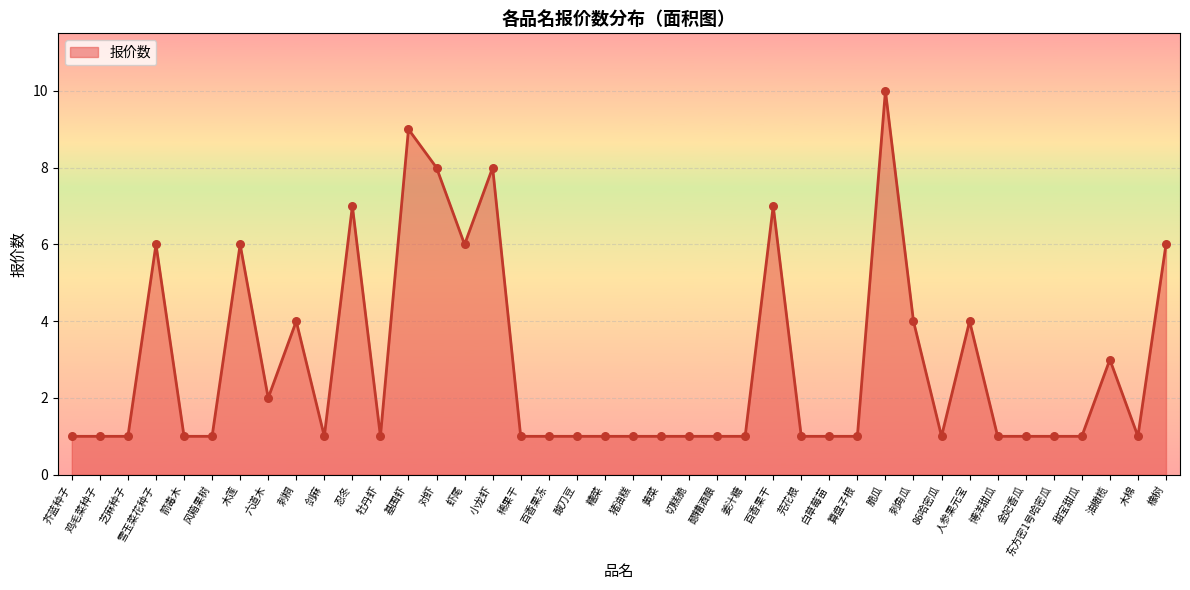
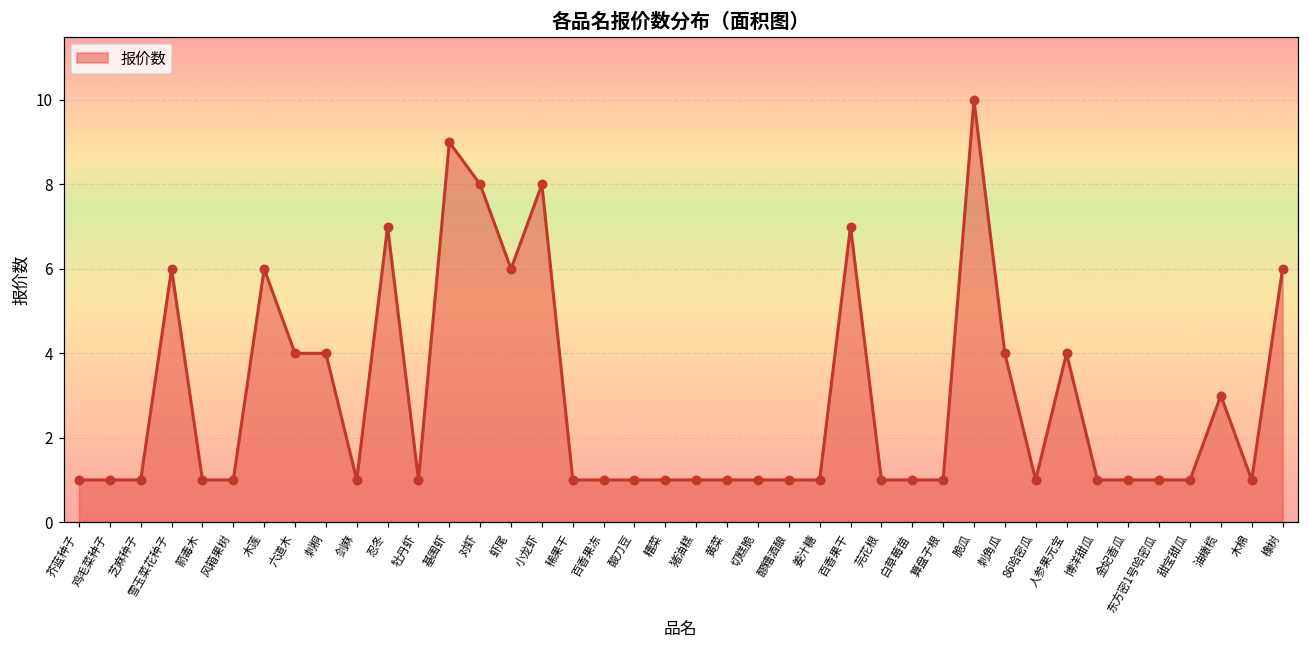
  {
    "芥蓝种子": 1,
    "鸡毛菜种子": 1,
    "芝麻种子": 1,
    "雪玉菜花种子": 6,
    "箭毒木": 1,
    "风箱果树": 1,
    "木莲": 6,
-   "六道木": 2,
+   "六道木": 4,
    "刺桐": 4,
    "剑麻": 1,
    "忍冬": 7,
    "牡丹虾": 1,
    "基围虾": 9,
    "对虾": 8,
    "虾尾": 6,
    "小龙虾": 8,
    "稀果干": 1,
    "百香果冻": 1,
    "酸刀豆": 1,
    "糟菜": 1,
    "猪油糕": 1,
    "黄菜": 1,
    "切糕脆": 1,
    "醪糟酒酿": 1,
    "姜汁糖": 1,
    "百香果干": 7,
    "芫花根": 1,
    "白草莓苗": 1,
    "算盘子根": 1,
    "脆瓜": 10,
    "刺角瓜": 4,
    "86哈密瓜": 1,
    "人参果元宝": 4,
    "博洋甜瓜": 1,
    "金妃香瓜": 1,
    "东方密1号哈密瓜": 1,
    "甜宝甜瓜": 1,
    "油橄榄": 3,
    "木棉": 1,
    "橡树": 6
  }
